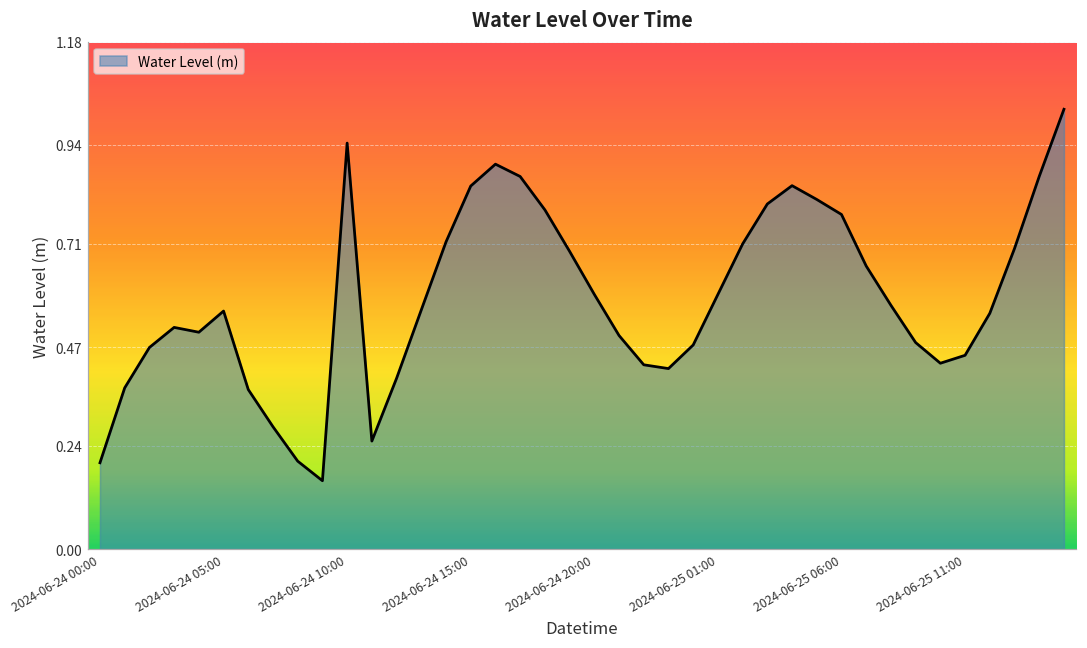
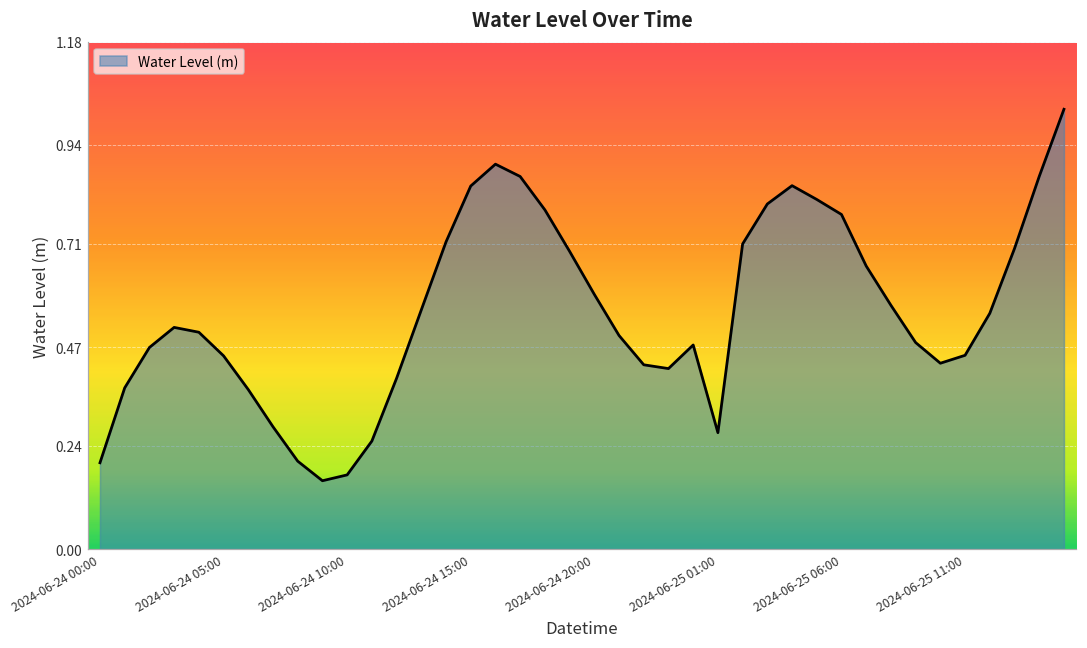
  {
    "2024-06-24 00:00": 0.20,
-   "2024-06-24 05:00": 0.55,
-   "2024-06-24 10:00": 0.94,
+   "2024-06-24 05:00": 0.45,
+   "2024-06-24 10:00": 0.17,
    "2024-06-24 15:00": 0.84,
    "2024-06-24 20:00": 0.59,
-   "2024-06-25 01:00": 0.59,
+   "2024-06-25 01:00": 0.27,
    "2024-06-25 06:00": 0.78,
    "2024-06-25 11:00": 0.45
  }
